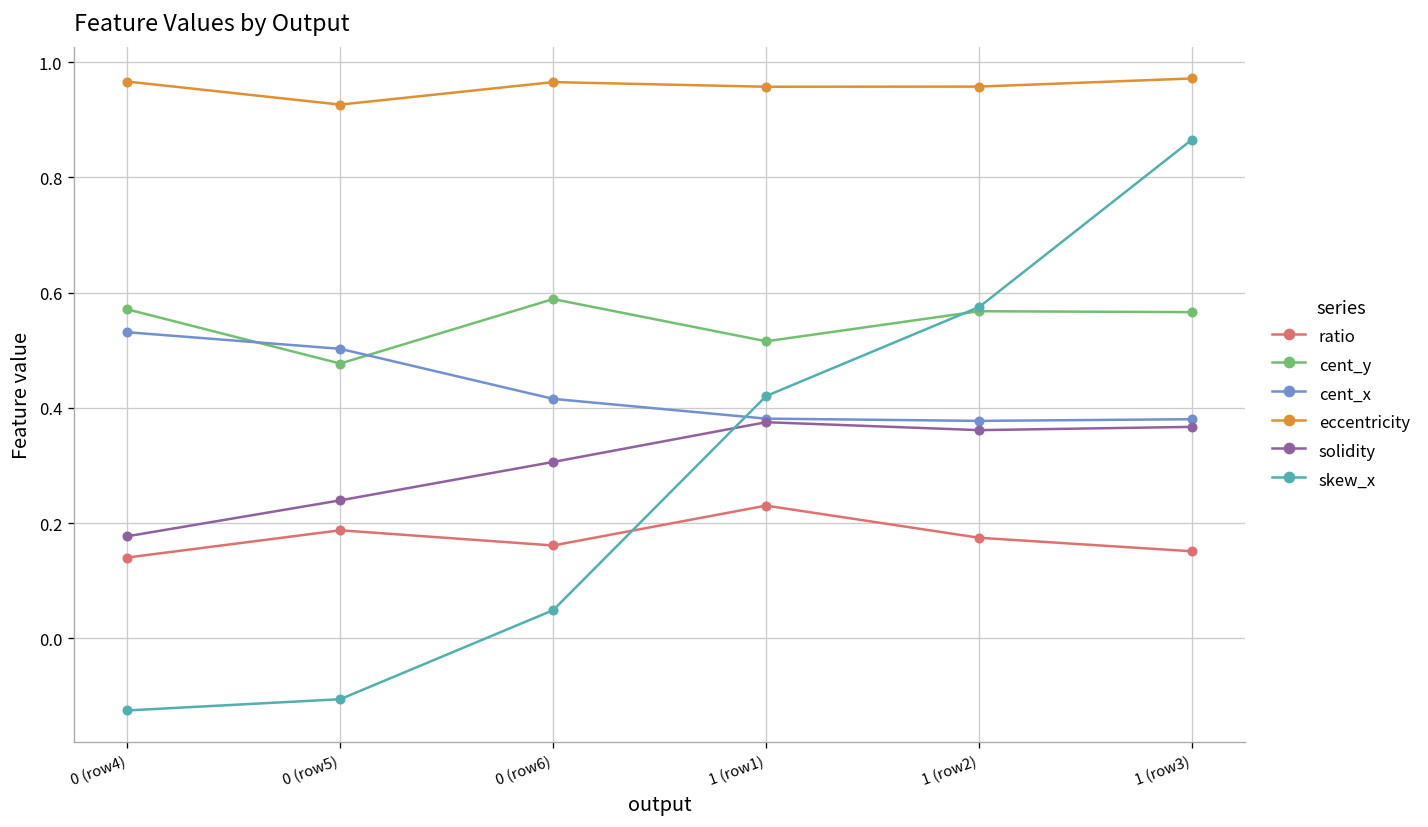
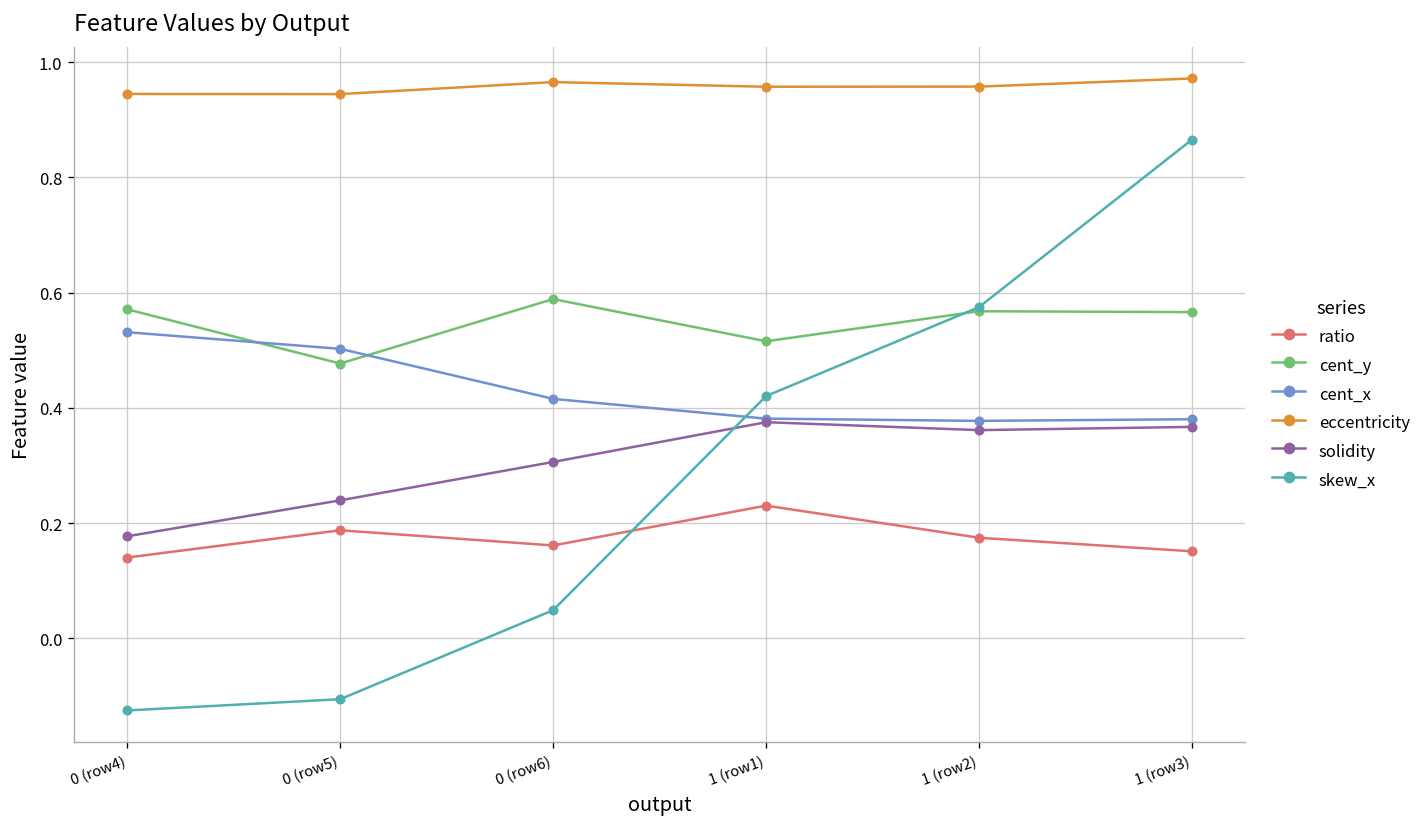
  {
    "ratio": {
      "0 (row4)": 0.14,
      "0 (row5)": 0.19,
      "0 (row6)": 0.16,
      "1 (row1)": 0.23,
      "1 (row2)": 0.17,
      "1 (row3)": 0.15
    },
    "cent_y": {
      "0 (row4)": 0.57,
      "0 (row5)": 0.48,
      "0 (row6)": 0.59,
      "1 (row1)": 0.52,
      "1 (row2)": 0.57,
      "1 (row3)": 0.57
    },
    "eccentricity": {
-     "0 (row4)": 0.97,
-     "0 (row5)": 0.93,
+     "0 (row4)": 0.94,
+     "0 (row5)": 0.94,
      "0 (row6)": 0.97,
      "1 (row1)": 0.96,
      "1 (row2)": 0.96,
      "1 (row3)": 0.97
    },
    "solidity": {
      "0 (row4)": 0.18,
      "0 (row5)": 0.24,
      "0 (row6)": 0.31,
      "1 (row1)": 0.38,
      "1 (row2)": 0.36,
      "1 (row3)": 0.37
    }
  }
